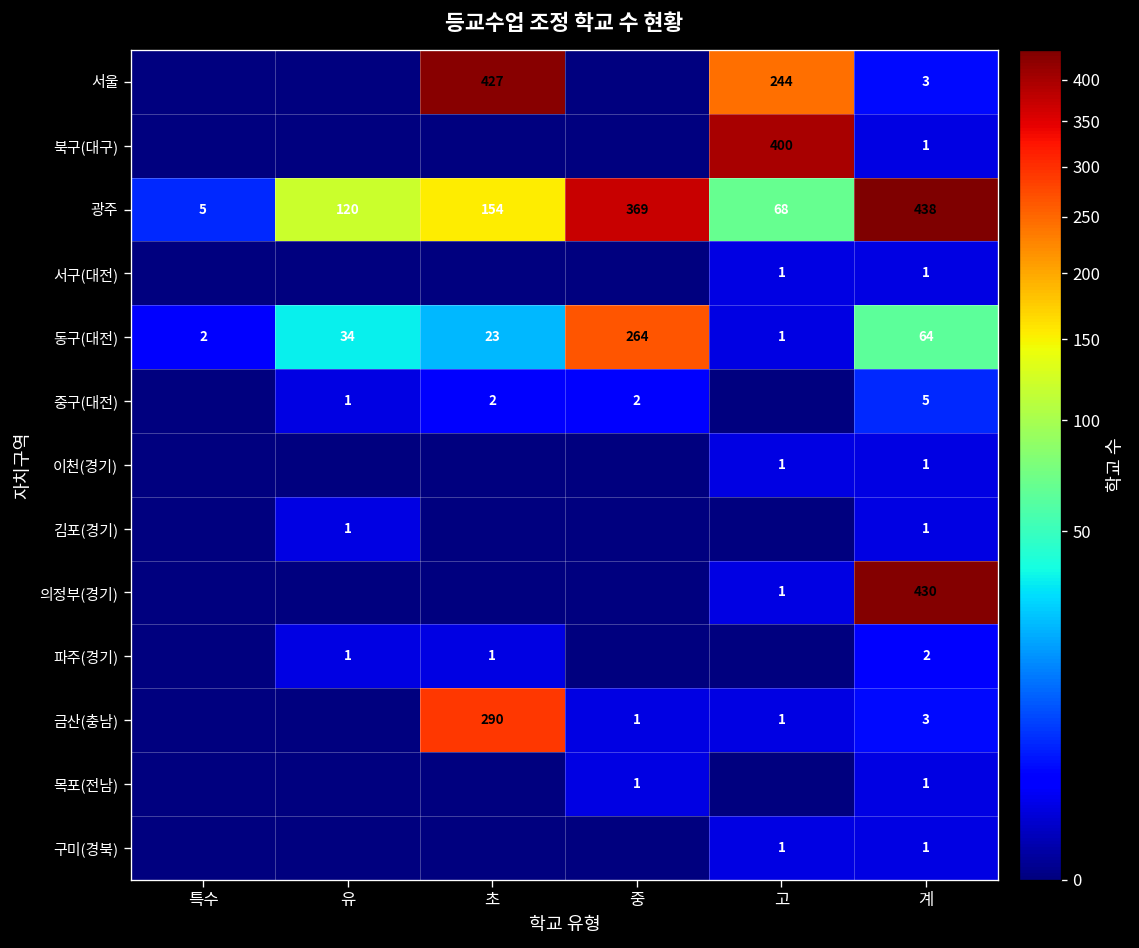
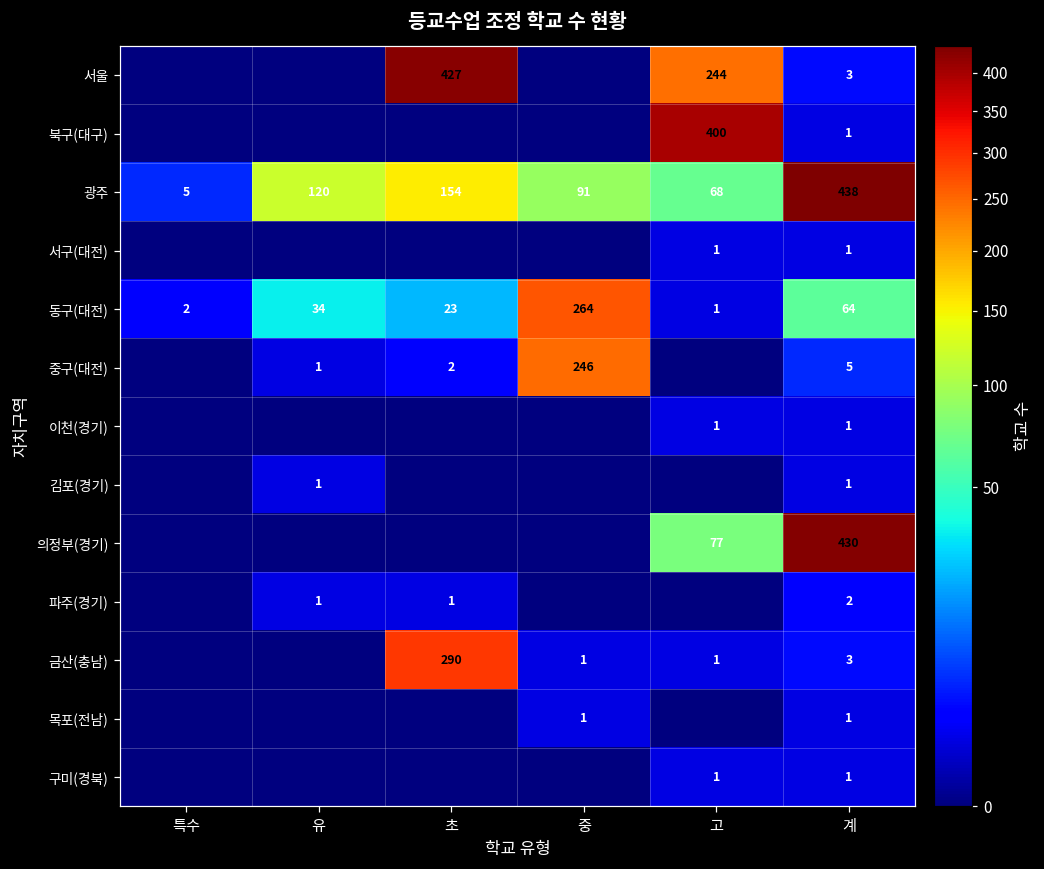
  {
    "서울": {
      "초": 427,
      "고": 244,
      "계": 3
    },
    "북구(대구)": {
      "고": 400,
      "계": 1
    },
    "광주": {
      "특수": 5,
      "유": 120,
      "초": 154,
-     "중": 369,
+     "중": 91,
      "고": 68,
      "계": 438
    },
    "서구(대전)": {
      "고": 1,
      "계": 1
    },
    "동구(대전)": {
      "특수": 2,
      "유": 34,
      "초": 23,
      "중": 264,
      "고": 1,
      "계": 64
    },
    "중구(대전)": {
      "유": 1,
      "초": 2,
-     "중": 2,
+     "중": 246,
      "계": 5
    },
    "이천(경기)": {
      "고": 1,
      "계": 1
    },
    "김포(경기)": {
      "유": 1,
      "계": 1
    },
    "의정부(경기)": {
-     "고": 1,
+     "고": 77,
      "계": 430
    },
    "파주(경기)": {
      "유": 1,
      "초": 1,
      "계": 2
    },
    "금산(충남)": {
      "초": 290,
      "중": 1,
      "고": 1,
      "계": 3
    },
    "목포(전남)": {
      "중": 1,
      "계": 1
    },
    "구미(경북)": {
      "고": 1,
      "계": 1
    }
  }
